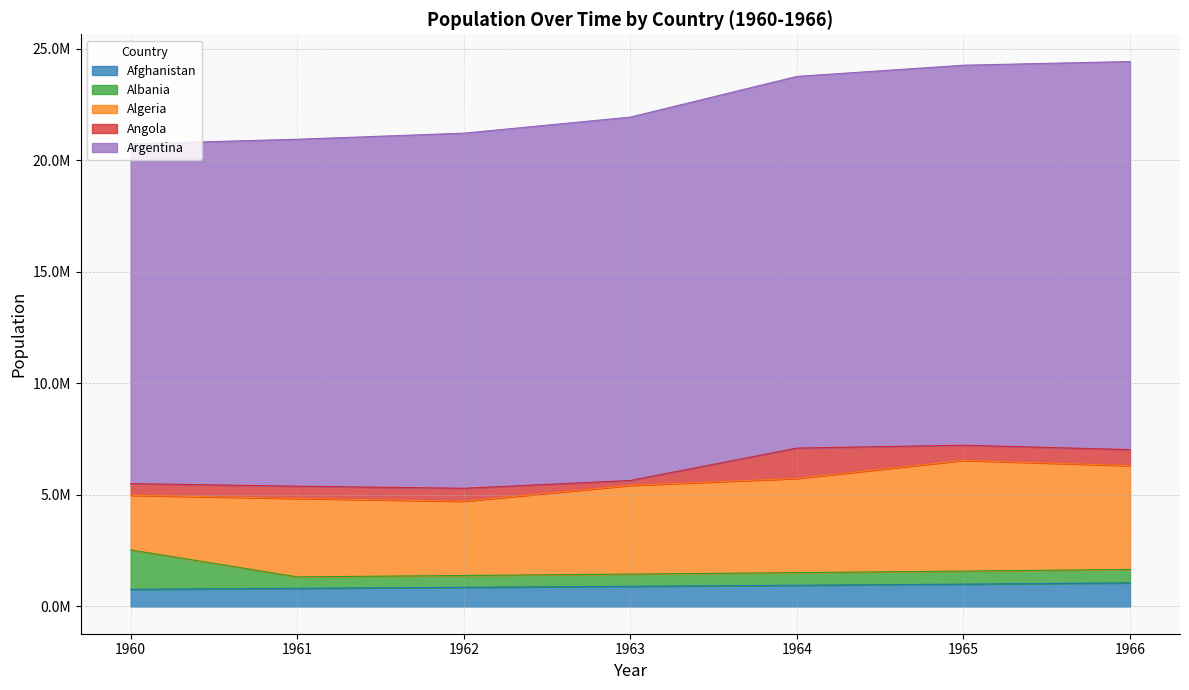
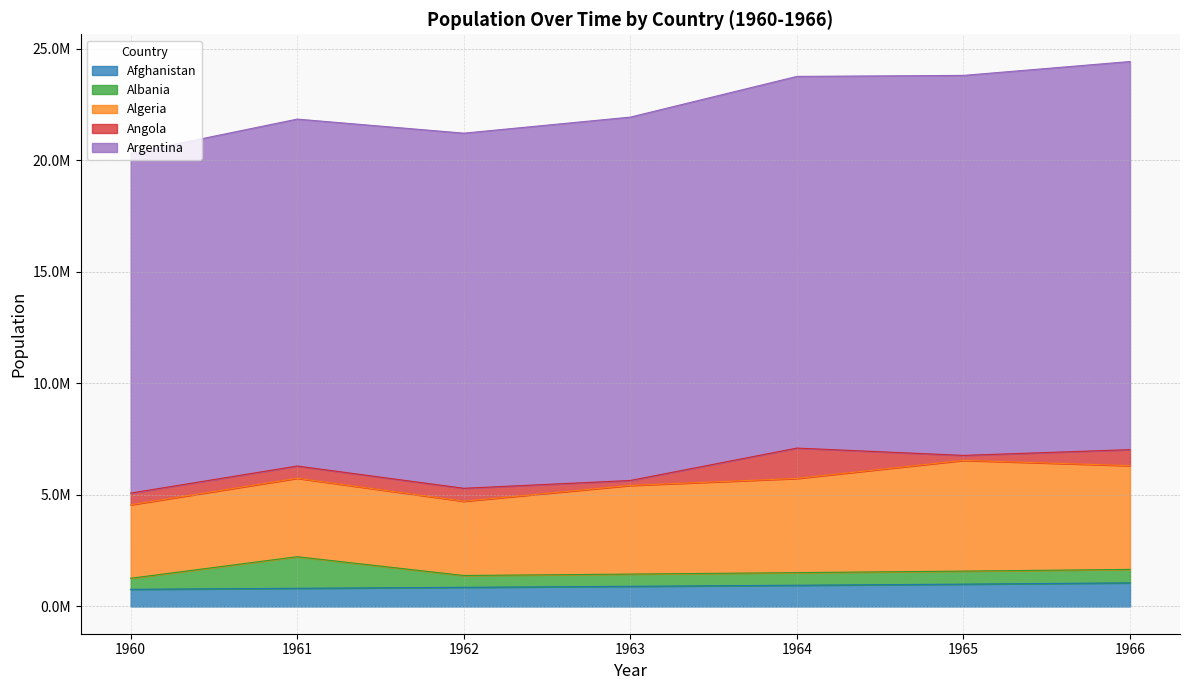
  {
    "Afghanistan": {
      "1960": 800000,
      "1961": 800000,
      "1962": 900000,
      "1963": 900000,
      "1964": 1000000,
      "1965": 1000000,
      "1966": 1100000
    },
    "Albania": {
-     "1960": 1800000,
-     "1961": 500000,
+     "1960": 500000,
+     "1961": 1400000,
      "1962": 500000,
      "1963": 500000,
      "1964": 600000,
      "1965": 600000,
      "1966": 600000
    },
    "Algeria": {
-     "1960": 2400000,
+     "1960": 3300000,
      "1961": 3500000,
      "1962": 3300000,
      "1963": 4000000,
      "1964": 4200000,
      "1965": 5000000,
      "1966": 4600000
    },
    "Angola": {
      "1960": 500000,
      "1961": 500000,
      "1962": 600000,
      "1963": 200000,
      "1964": 1400000,
-     "1965": 700000,
+     "1965": 200000,
      "1966": 700000
    },
    "Argentina": {
      "1961": 15500000,
      "1962": 15900000,
      "1963": 16300000,
      "1964": 16700000,
      "1965": 17000000,
      "1966": 17400000
    }
  }
